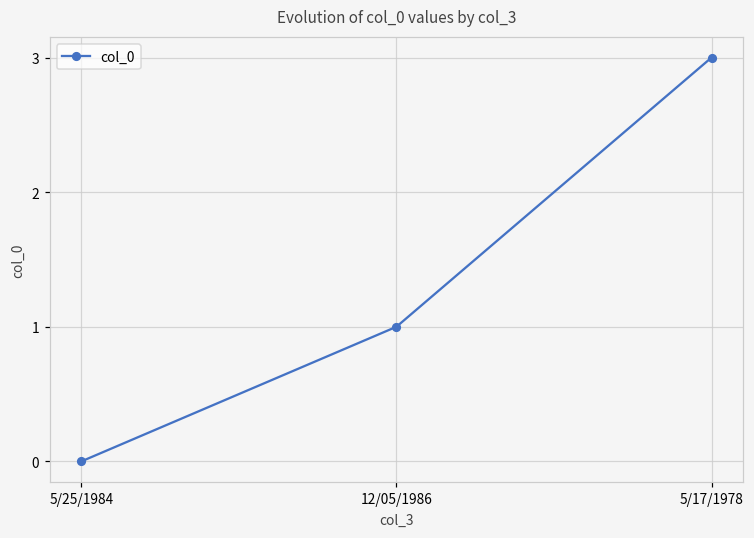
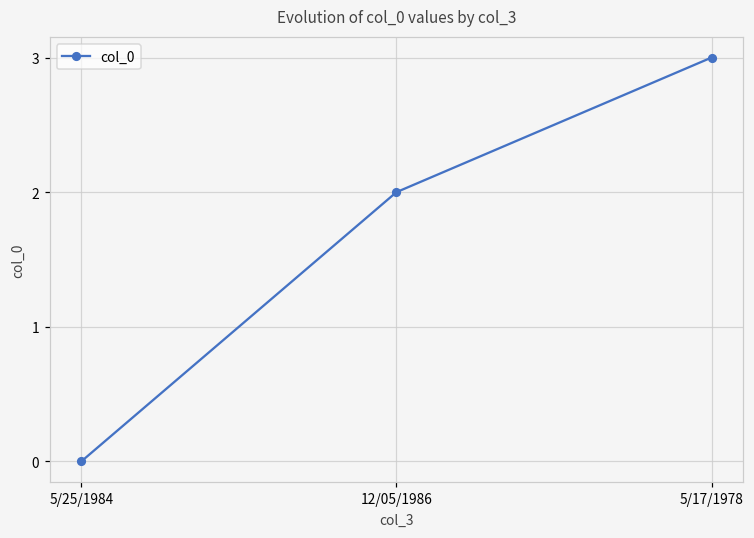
  {
    "5/25/1984": 0,
-   "12/05/1986": 1,
+   "12/05/1986": 2,
    "5/17/1978": 3
  }
